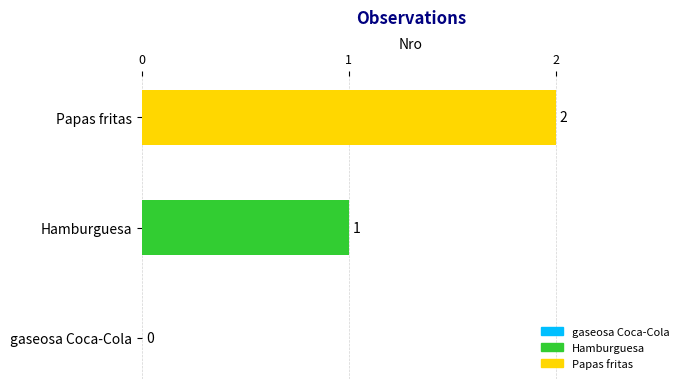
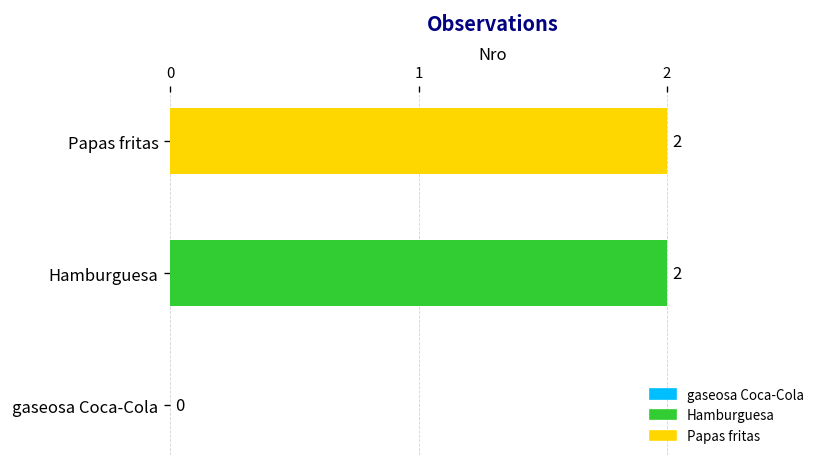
  {
    "Papas fritas": 2,
-   "Hamburguesa": 1,
+   "Hamburguesa": 2,
    "gaseosa Coca-Cola": 0
  }
